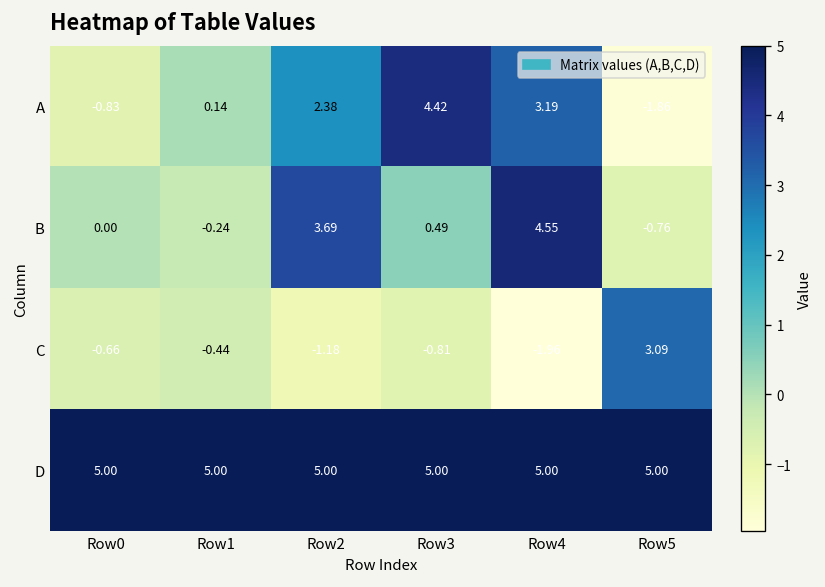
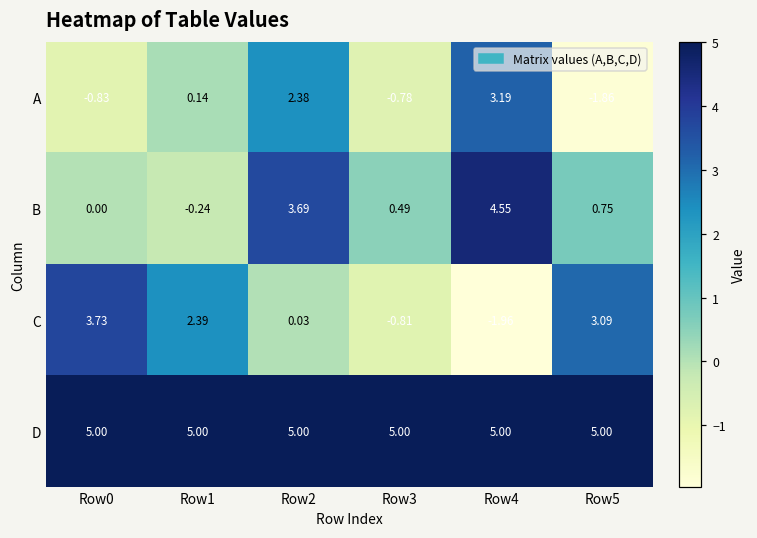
  {
    "A": {
      "Row0": -0.83,
      "Row1": 0.14,
      "Row2": 2.38,
-     "Row3": 4.42,
+     "Row3": -0.78,
      "Row4": 3.19
    },
    "B": {
      "Row0": 0.00,
      "Row1": -0.24,
      "Row2": 3.69,
      "Row3": 0.49,
      "Row4": 4.55,
-     "Row5": -0.76
+     "Row5": 0.75
    },
    "C": {
-     "Row0": -0.66,
-     "Row1": -0.44,
-     "Row2": -1.18,
+     "Row0": 3.73,
+     "Row1": 2.39,
+     "Row2": 0.03,
      "Row3": -0.81,
      "Row5": 3.09
    },
    "D": {
      "Row0": 5.00,
      "Row1": 5.00,
      "Row2": 5.00,
      "Row3": 5.00,
      "Row4": 5.00,
      "Row5": 5.00
    }
  }
